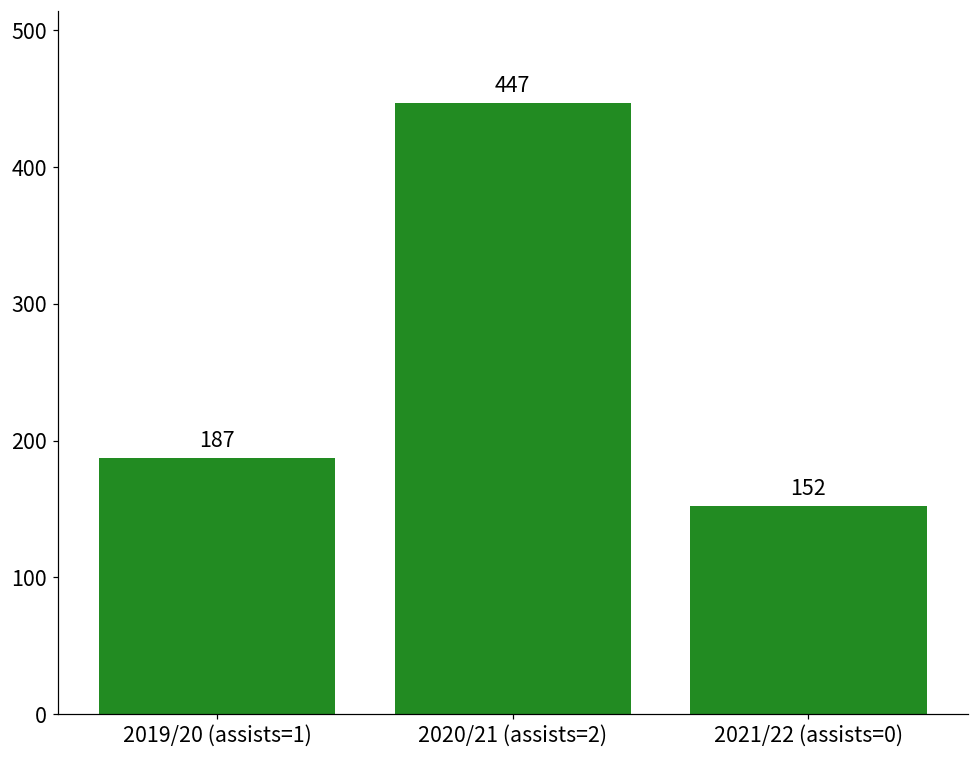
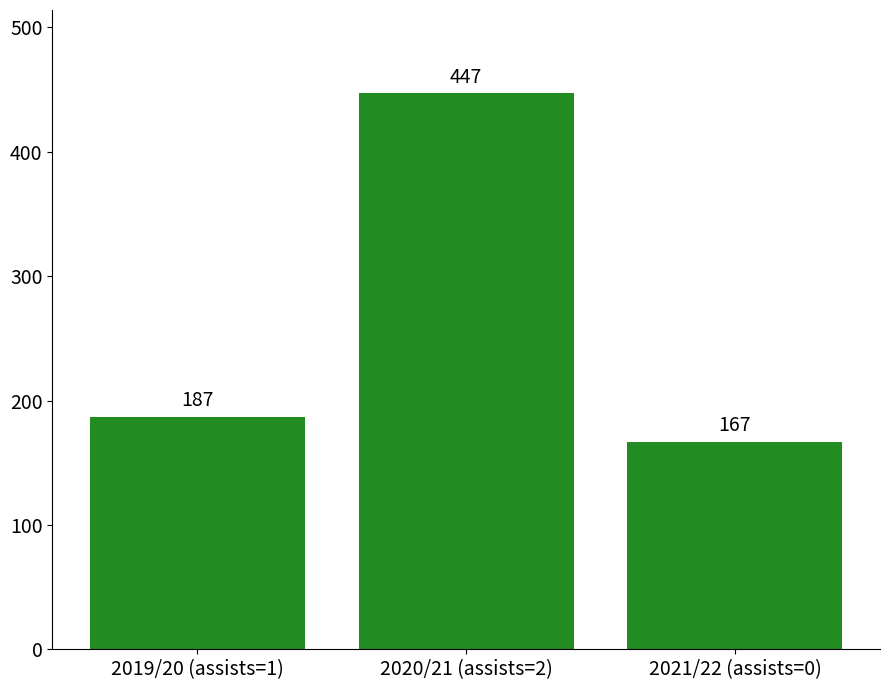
  {
    "2019/20 (assists=1)": 187,
    "2020/21 (assists=2)": 447,
-   "2021/22 (assists=0)": 152
+   "2021/22 (assists=0)": 167
  }
